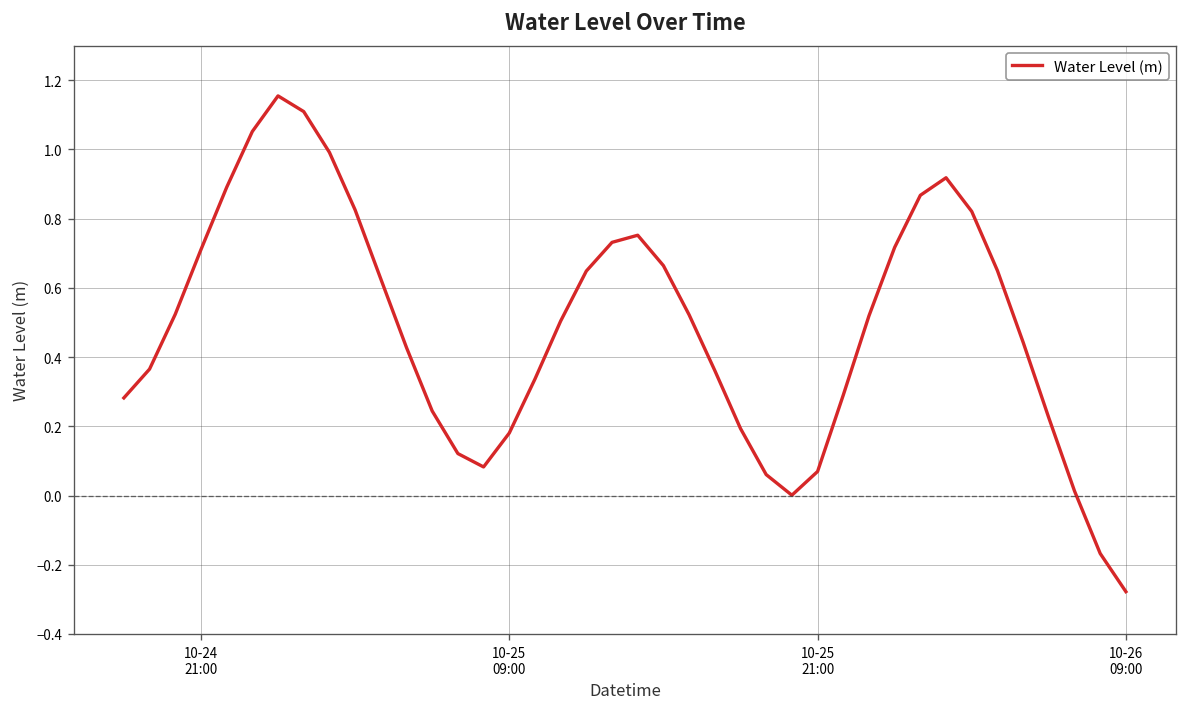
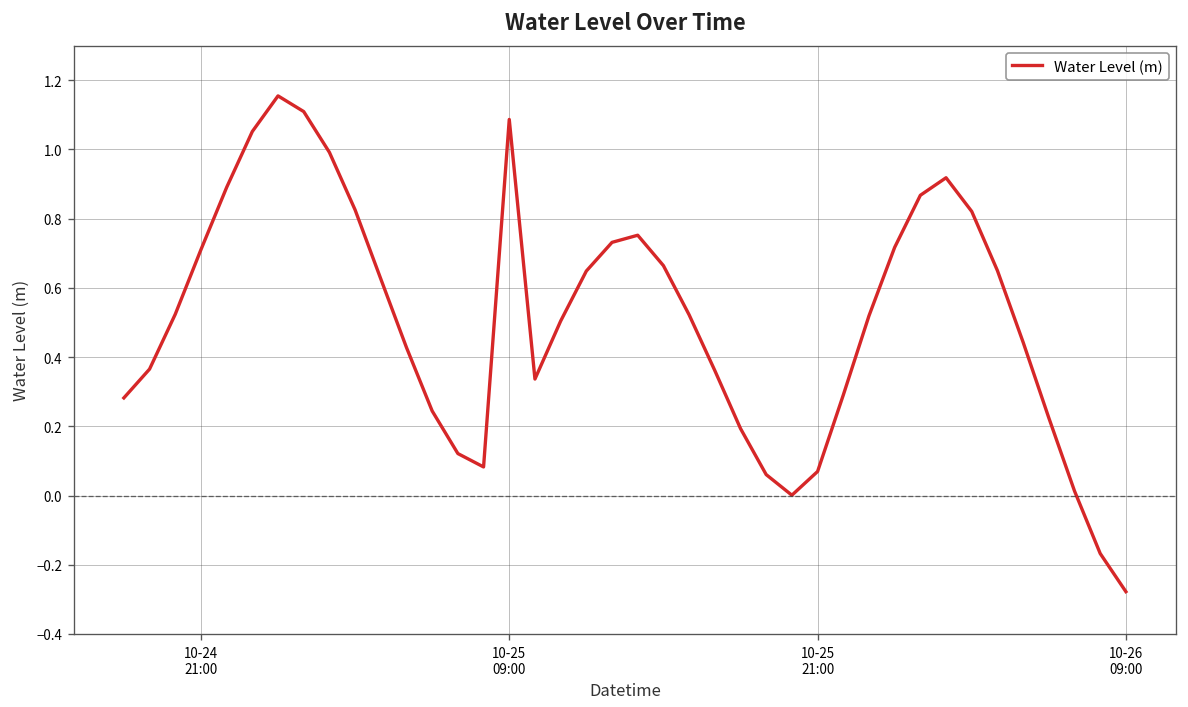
  {
    "10-24 21:00": 0.71,
-   "10-25 09:00": 0.18,
+   "10-25 09:00": 1.09,
    "10-25 21:00": 0.07,
    "10-26 09:00": -0.28
  }
